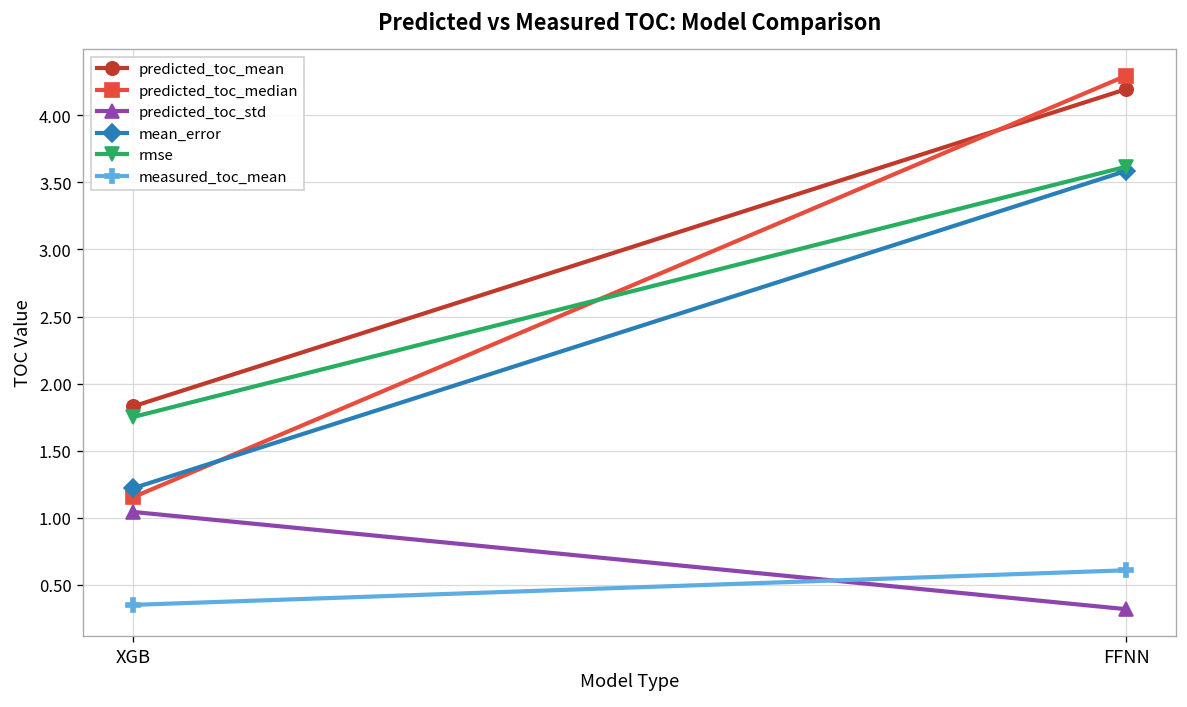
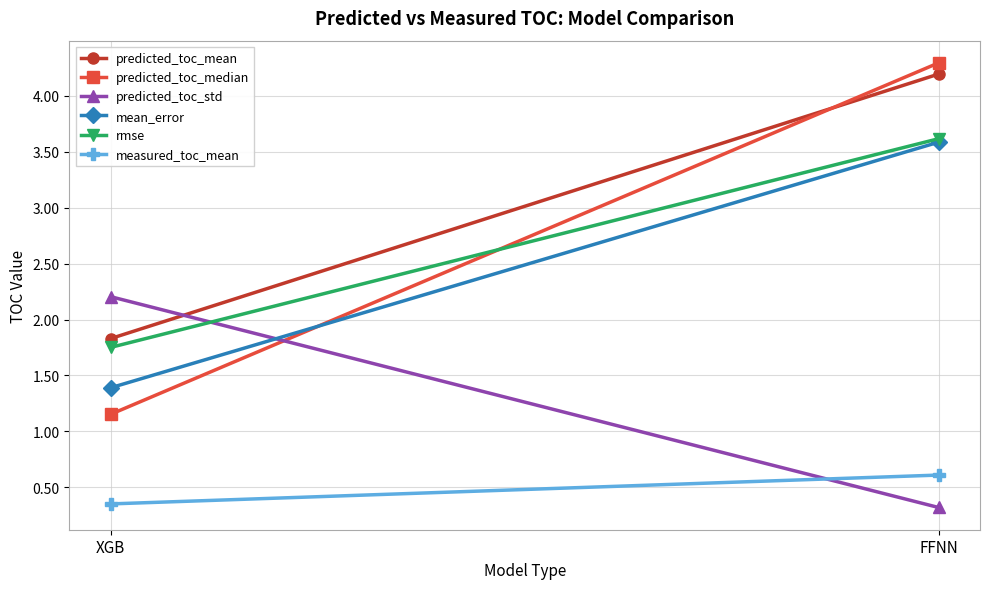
  {
    "predicted_toc_std": {
-     "XGB": 1.04,
+     "XGB": 2.20,
      "FFNN": 0.32
    },
    "mean_error": {
-     "XGB": 1.22,
+     "XGB": 1.39,
      "FFNN": 3.59
    },
    "rmse": {
      "XGB": 1.75,
      "FFNN": 3.62
    },
    "measured_toc_mean": {
      "XGB": 0.35,
      "FFNN": 0.61
    }
  }
